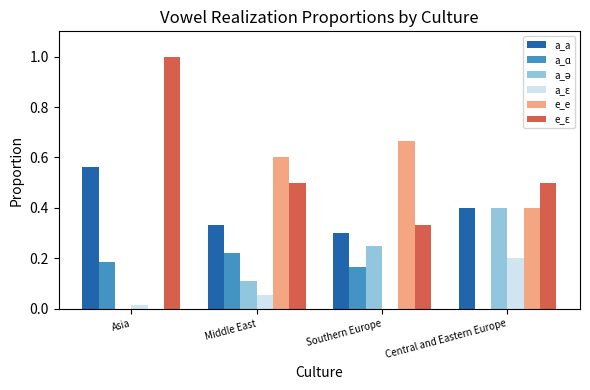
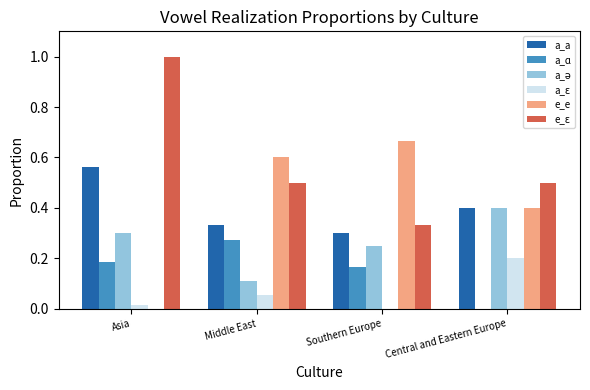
  {
    "a_a": {
      "Asia": 0.56,
      "Middle East": 0.33,
      "Southern Europe": 0.30,
      "Central and Eastern Europe": 0.40
    },
    "a_ɑ": {
      "Asia": 0.19,
-     "Middle East": 0.22,
+     "Middle East": 0.27,
      "Southern Europe": 0.17,
      "Central and Eastern Europe": 0.00
    },
    "a_ə": {
-     "Asia": 0.0,
+     "Asia": 0.3,
      "Middle East": 0.11,
      "Southern Europe": 0.25,
      "Central and Eastern Europe": 0.4
    },
    "a_ɛ": {
      "Asia": 0.02,
      "Middle East": 0.06,
      "Southern Europe": 0.00,
      "Central and Eastern Europe": 0.20
    },
    "e_e": {
      "Asia": 0.00,
      "Middle East": 0.60,
      "Southern Europe": 0.67,
      "Central and Eastern Europe": 0.40
    },
    "e_ɛ": {
      "Asia": 1.00,
      "Middle East": 0.50,
      "Southern Europe": 0.33,
      "Central and Eastern Europe": 0.50
    }
  }
